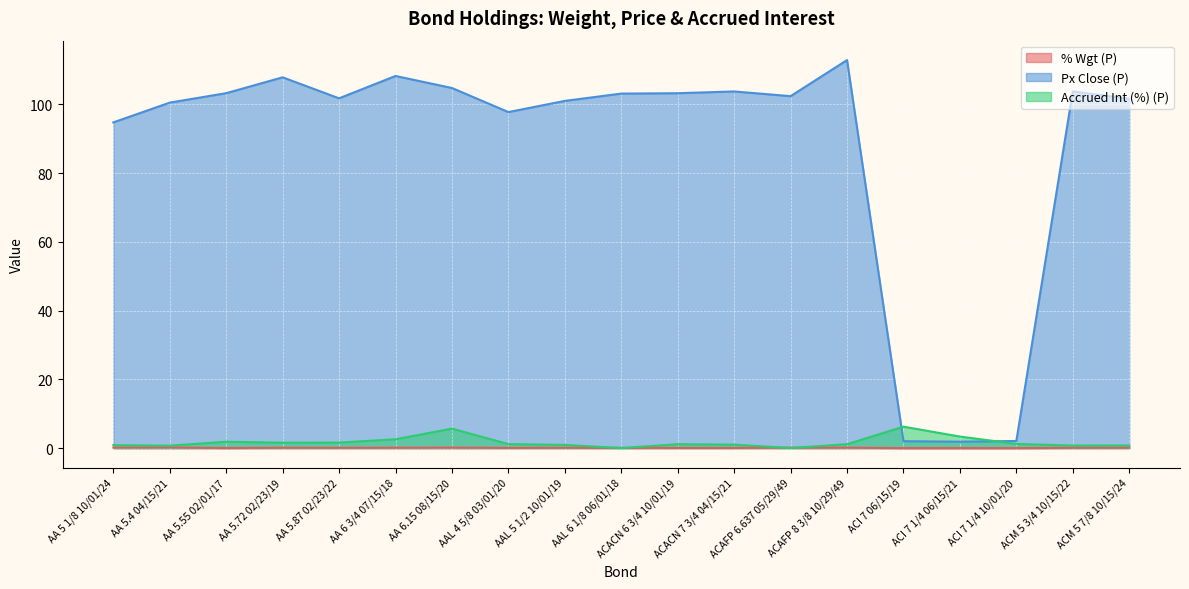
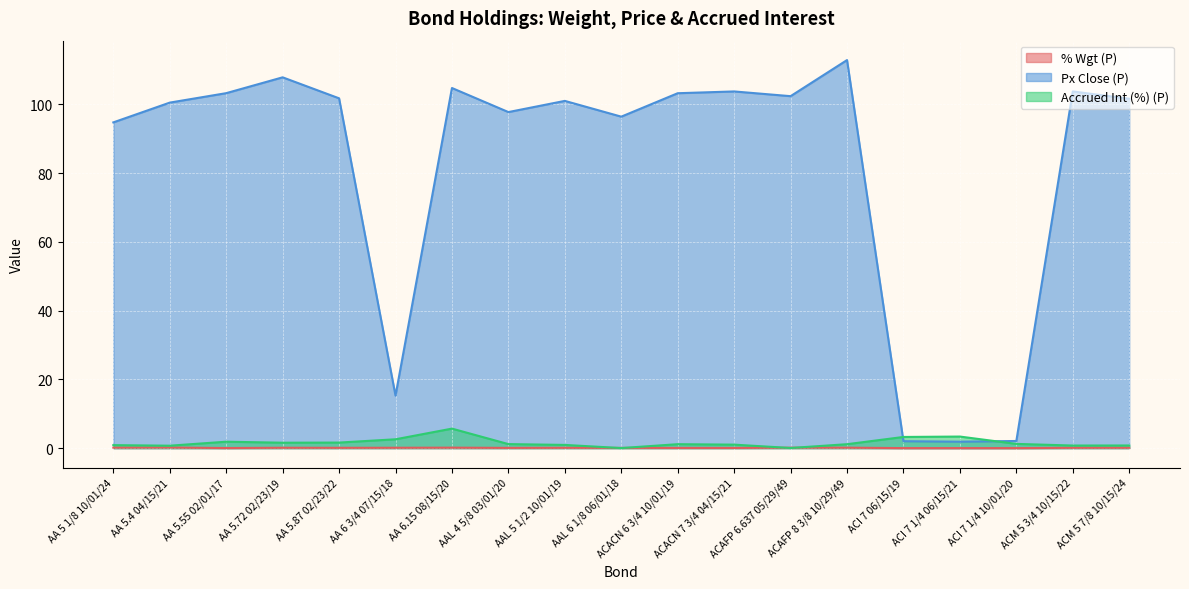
  {
    "% Wgt (P)": {
      "AA 5.55 02/01/17": 0,
      "AA 5.72 02/23/19": 0,
      "AA 5.87 02/23/22": 0,
      "AA 6 3/4 07/15/18": 0,
      "AA 6.15 08/15/20": 0,
      "AAL 4 5/8 03/01/20": 0,
      "AAL 5 1/2 10/01/19": 0,
      "ACACN 6 3/4 10/01/19": 0,
      "ACACN 7 3/4 04/15/21": 0,
      "ACAFP 8 3/8 10/29/49": 0,
      "ACI 7 06/15/19": 0,
      "ACI 7 1/4 06/15/21": 0,
      "ACI 7 1/4 10/01/20": 0
    },
    "Px Close (P)": {
      "AA 5 1/8 10/01/24": 95,
      "AA 5.4 04/15/21": 101,
      "AA 5.55 02/01/17": 103,
      "AA 5.72 02/23/19": 108,
      "AA 5.87 02/23/22": 102,
-     "AA 6 3/4 07/15/18": 108,
+     "AA 6 3/4 07/15/18": 15,
      "AA 6.15 08/15/20": 105,
      "AAL 4 5/8 03/01/20": 98,
      "AAL 5 1/2 10/01/19": 101,
-     "AAL 6 1/8 06/01/18": 103,
+     "AAL 6 1/8 06/01/18": 96,
      "ACACN 6 3/4 10/01/19": 103,
      "ACACN 7 3/4 04/15/21": 104,
      "ACAFP 6.637 05/29/49": 102,
      "ACAFP 8 3/8 10/29/49": 113,
      "ACI 7 06/15/19": 2,
      "ACI 7 1/4 06/15/21": 2,
      "ACI 7 1/4 10/01/20": 2
    },
    "Accrued Int (%) (P)": {
      "AA 5.55 02/01/17": 2,
      "AA 5.72 02/23/19": 2,
      "AA 5.87 02/23/22": 2,
      "AA 6 3/4 07/15/18": 3,
      "AA 6.15 08/15/20": 6,
      "AAL 4 5/8 03/01/20": 1,
      "AAL 5 1/2 10/01/19": 1,
      "ACACN 6 3/4 10/01/19": 1,
      "ACACN 7 3/4 04/15/21": 1,
      "ACAFP 8 3/8 10/29/49": 1,
-     "ACI 7 06/15/19": 6,
+     "ACI 7 06/15/19": 3,
      "ACI 7 1/4 06/15/21": 3,
      "ACI 7 1/4 10/01/20": 1
    }
  }
